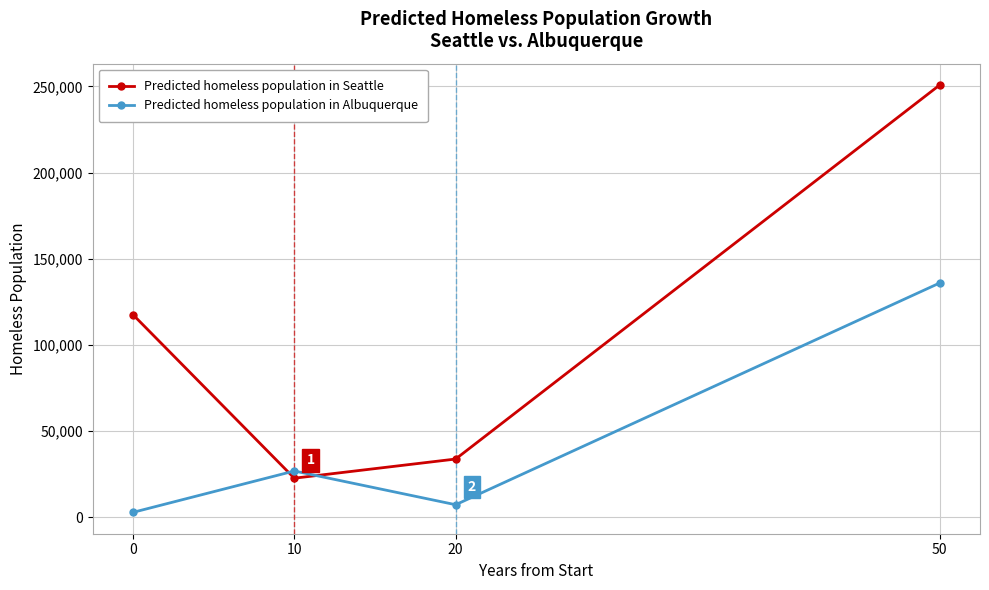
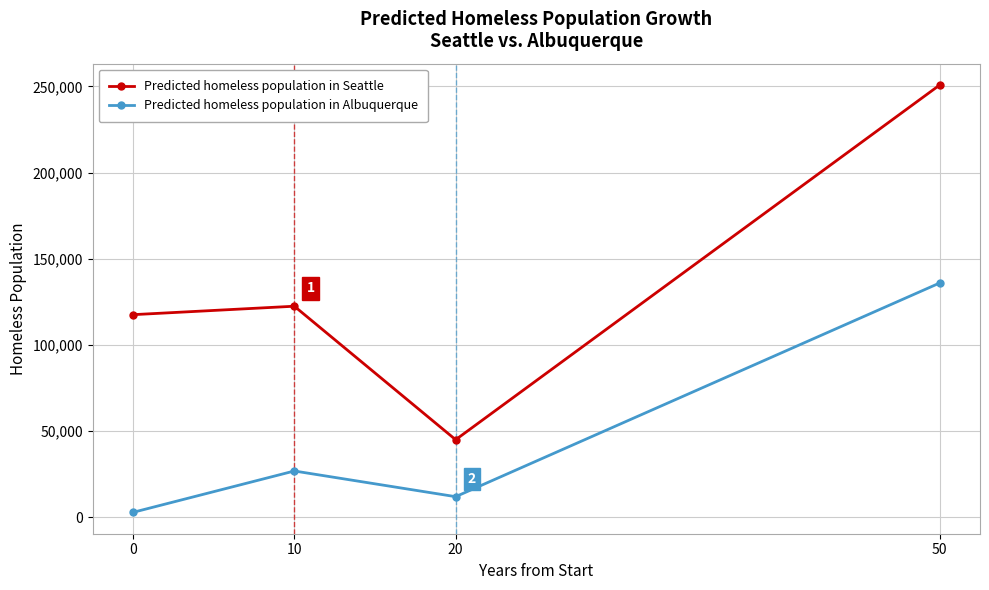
  {
    "Predicted homeless population in Seattle": {
      "0": "118,000",
-     "10": "23,000",
-     "20": "34,000",
+     "10": "122,000",
+     "20": "45,000",
      "50": "251,000"
    },
    "Predicted homeless population in Albuquerque": {
      "0": "3,000",
      "10": "27,000",
-     "20": "7,000",
+     "20": "12,000",
      "50": "136,000"
    }
  }
